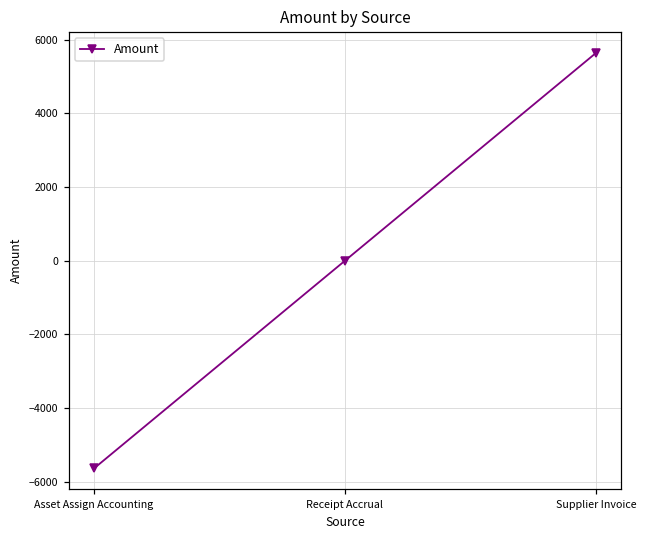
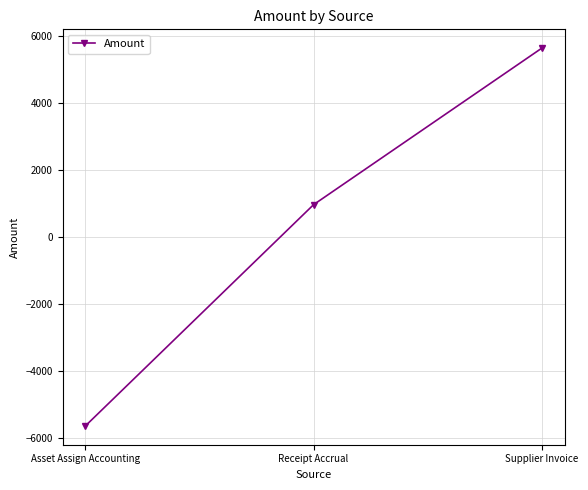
  {
    "Asset Assign Accounting": -5600,
-   "Receipt Accrual": 0,
+   "Receipt Accrual": 1000,
    "Supplier Invoice": 5600
  }
